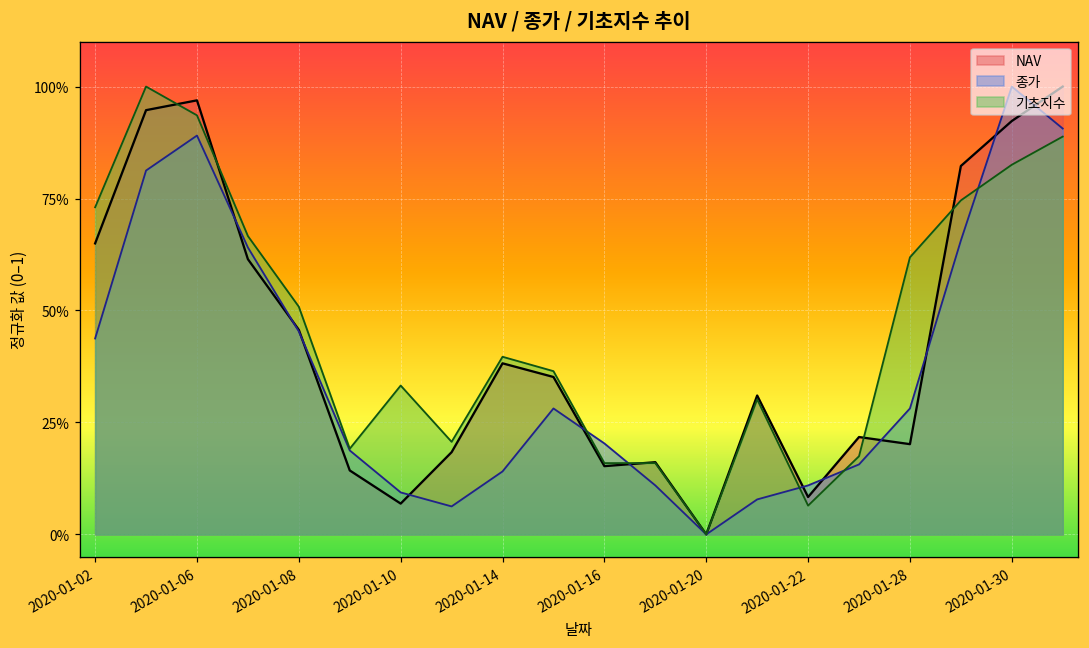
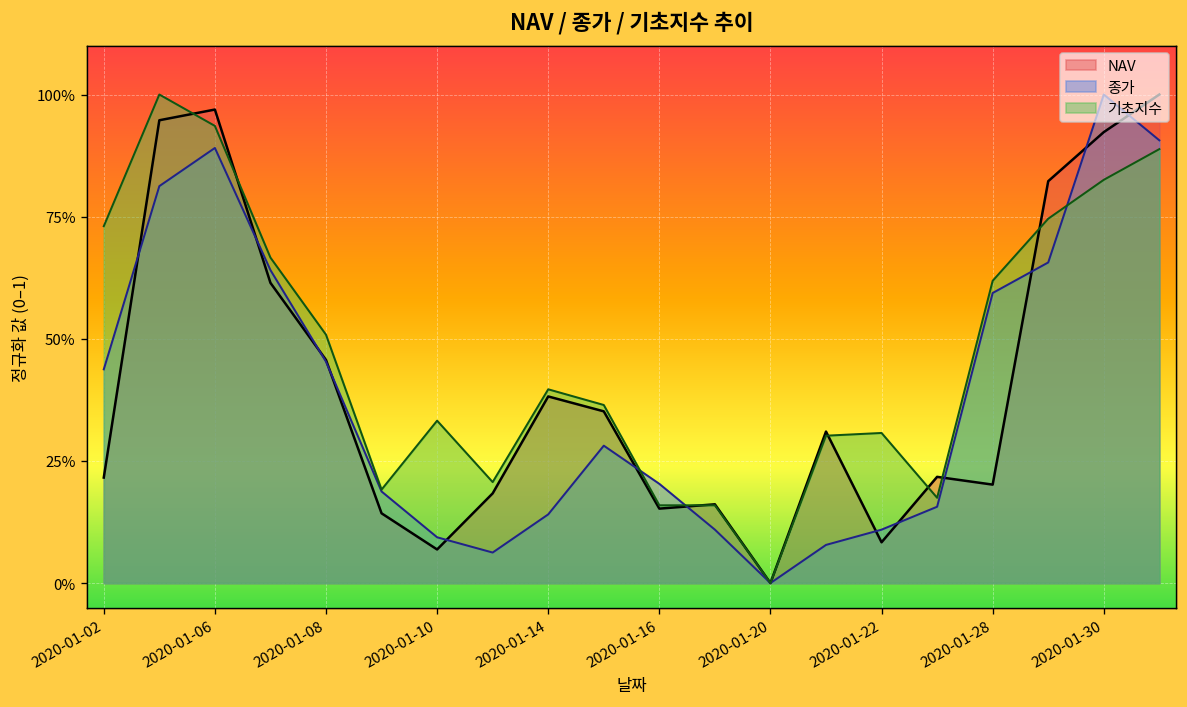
  {
    "NAV": {
-     "2020-01-02": "65%",
+     "2020-01-02": "22%",
      "2020-01-06": "97%",
      "2020-01-10": "7%",
      "2020-01-14": "38%",
      "2020-01-16": "15%",
      "2020-01-22": "8%",
      "2020-01-28": "20%",
      "2020-01-30": "92%"
    },
    "종가": {
      "2020-01-02": "44%",
      "2020-01-06": "89%",
      "2020-01-10": "9%",
      "2020-01-14": "14%",
      "2020-01-16": "20%",
      "2020-01-22": "11%",
-     "2020-01-28": "28%"
+     "2020-01-28": "59%"
    },
    "기초지수": {
      "2020-01-02": "73%",
      "2020-01-06": "94%",
      "2020-01-08": "51%",
      "2020-01-10": "33%",
      "2020-01-14": "40%",
      "2020-01-16": "16%",
-     "2020-01-22": "6%",
+     "2020-01-22": "31%",
      "2020-01-28": "62%",
      "2020-01-30": "83%"
    }
  }
